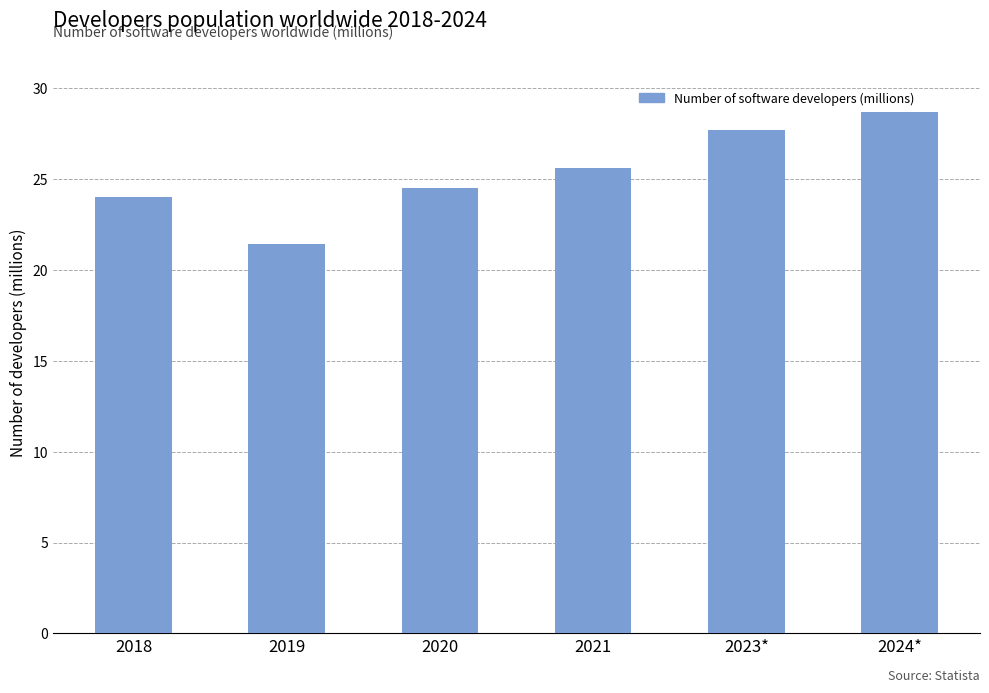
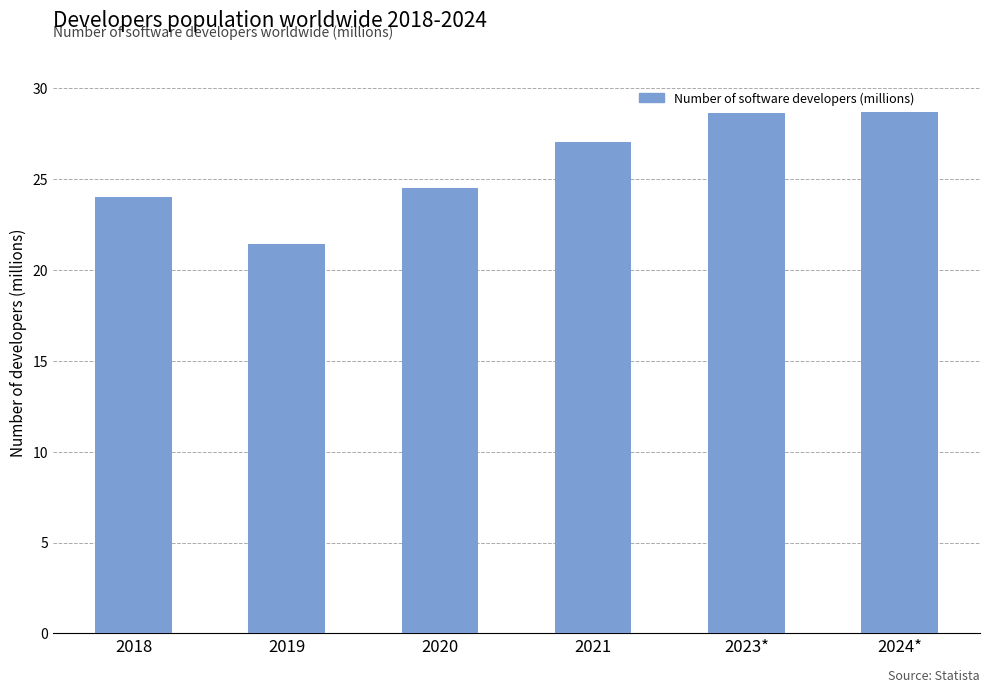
  {
    "2018": 24.0,
    "2019": 21.4,
    "2020": 24.5,
-   "2021": 25.6,
-   "2023*": 27.7,
+   "2021": 27.0,
+   "2023*": 28.6,
    "2024*": 28.7
  }
